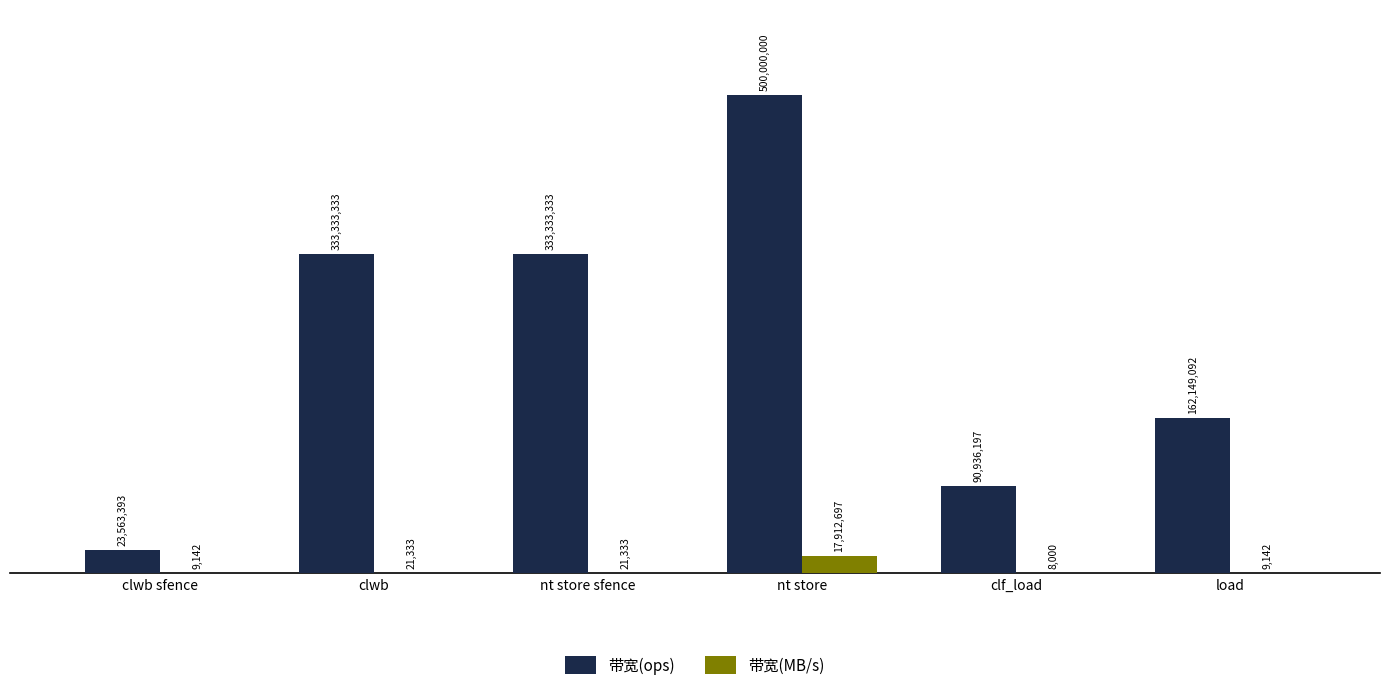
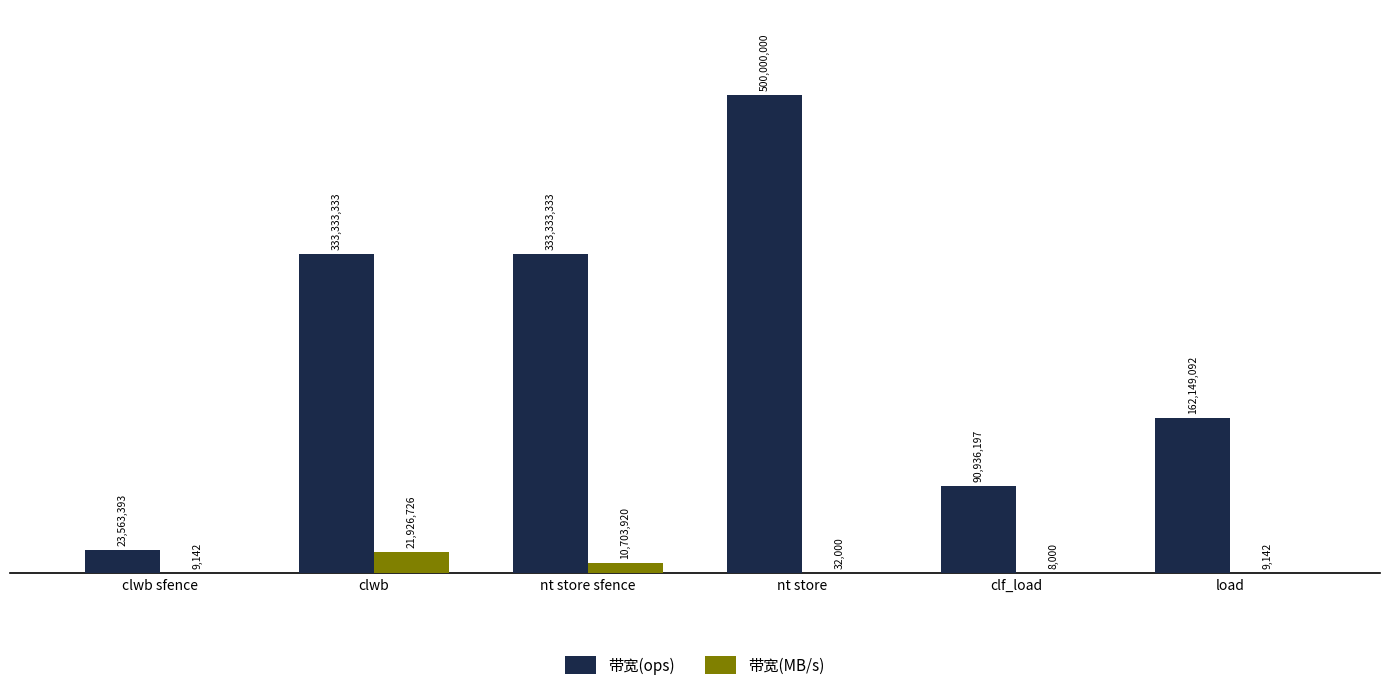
  {
    "带宽(ops)": {
      "clwb sfence": "23,563,393",
      "clwb": "333,333,333",
      "nt store sfence": "333,333,333",
      "nt store": "500,000,000",
      "clf_load": "90,936,197",
      "load": "162,149,092"
    },
    "带宽(MB/s)": {
      "clwb sfence": "9,142",
-     "clwb": "21,333",
-     "nt store sfence": "21,333",
-     "nt store": "17,912,697",
+     "clwb": "21,926,726",
+     "nt store sfence": "10,703,920",
+     "nt store": "32,000",
      "clf_load": "8,000",
      "load": "9,142"
    }
  }
